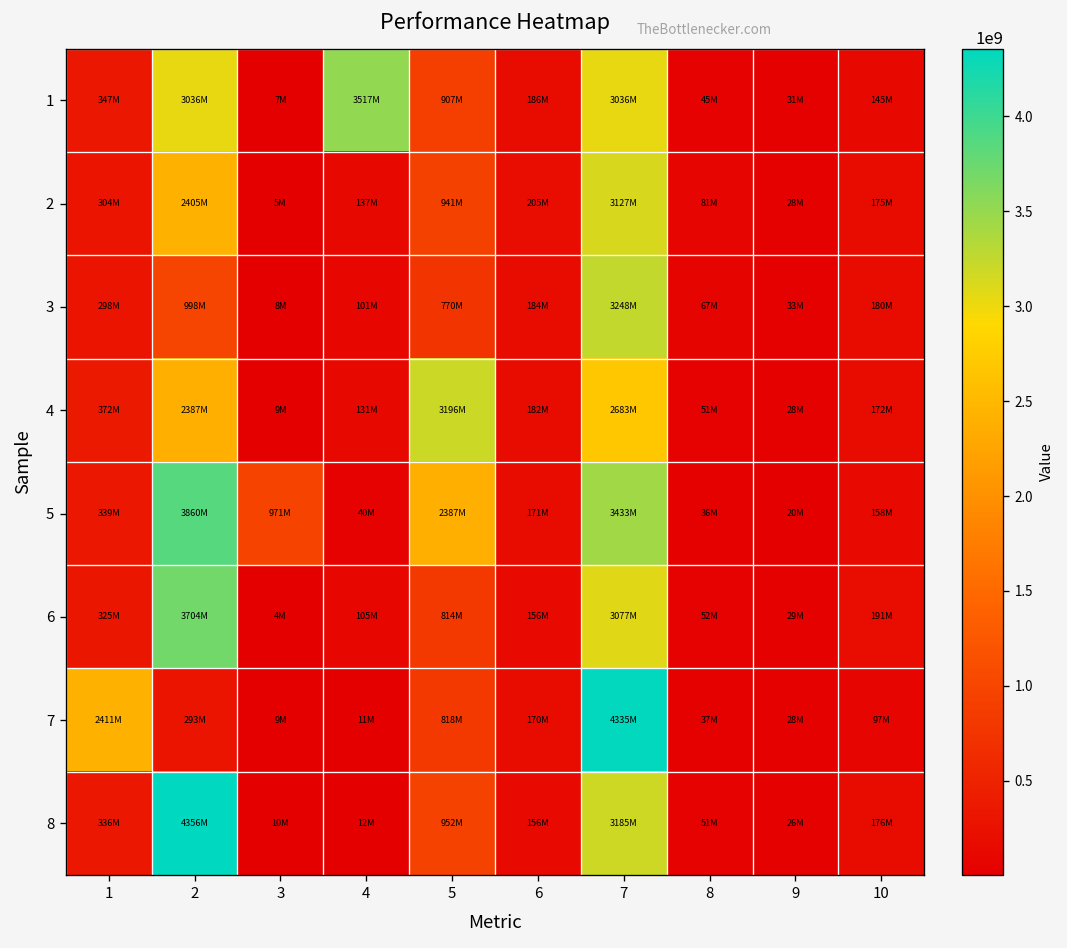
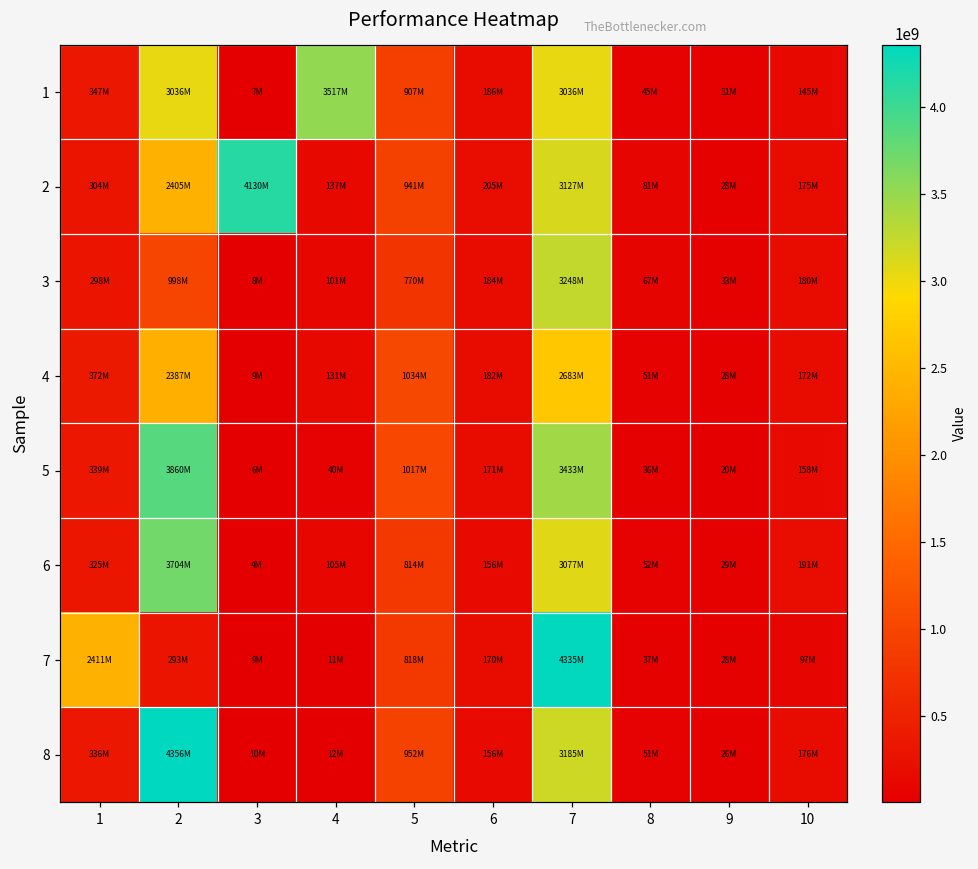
  {
    "1": {
      "1": "347M",
      "2": "3036M",
      "3": "7M",
      "4": "3517M",
      "5": "907M",
      "6": "186M",
      "7": "3036M",
      "8": "45M",
      "9": "31M",
      "10": "145M"
    },
    "2": {
      "1": "304M",
      "2": "2405M",
-     "3": "5M",
+     "3": "4130M",
      "4": "137M",
      "5": "941M",
      "6": "205M",
      "7": "3127M",
      "8": "81M",
      "9": "28M",
      "10": "175M"
    },
    "3": {
      "1": "298M",
      "2": "998M",
      "3": "8M",
      "4": "101M",
      "5": "770M",
      "6": "184M",
      "7": "3248M",
      "8": "67M",
      "9": "33M",
      "10": "180M"
    },
    "4": {
      "1": "372M",
      "2": "2387M",
      "3": "9M",
      "4": "131M",
-     "5": "3196M",
+     "5": "1034M",
      "6": "182M",
      "7": "2683M",
      "8": "51M",
      "9": "28M",
      "10": "172M"
    },
    "5": {
      "1": "339M",
      "2": "3860M",
-     "3": "971M",
+     "3": "6M",
      "4": "40M",
-     "5": "2387M",
+     "5": "1017M",
      "6": "171M",
      "7": "3433M",
      "8": "36M",
      "9": "20M",
      "10": "158M"
    },
    "6": {
      "1": "325M",
      "2": "3704M",
      "3": "4M",
      "4": "105M",
      "5": "814M",
      "6": "156M",
      "7": "3077M",
      "8": "52M",
      "9": "29M",
      "10": "191M"
    },
    "7": {
      "1": "2411M",
      "2": "293M",
      "3": "9M",
      "4": "11M",
      "5": "818M",
      "6": "170M",
      "7": "4335M",
      "8": "37M",
      "9": "28M",
      "10": "97M"
    },
    "8": {
      "1": "336M",
      "2": "4356M",
      "3": "10M",
      "4": "12M",
      "5": "952M",
      "6": "156M",
      "7": "3185M",
      "8": "51M",
      "9": "26M",
      "10": "176M"
    }
  }
